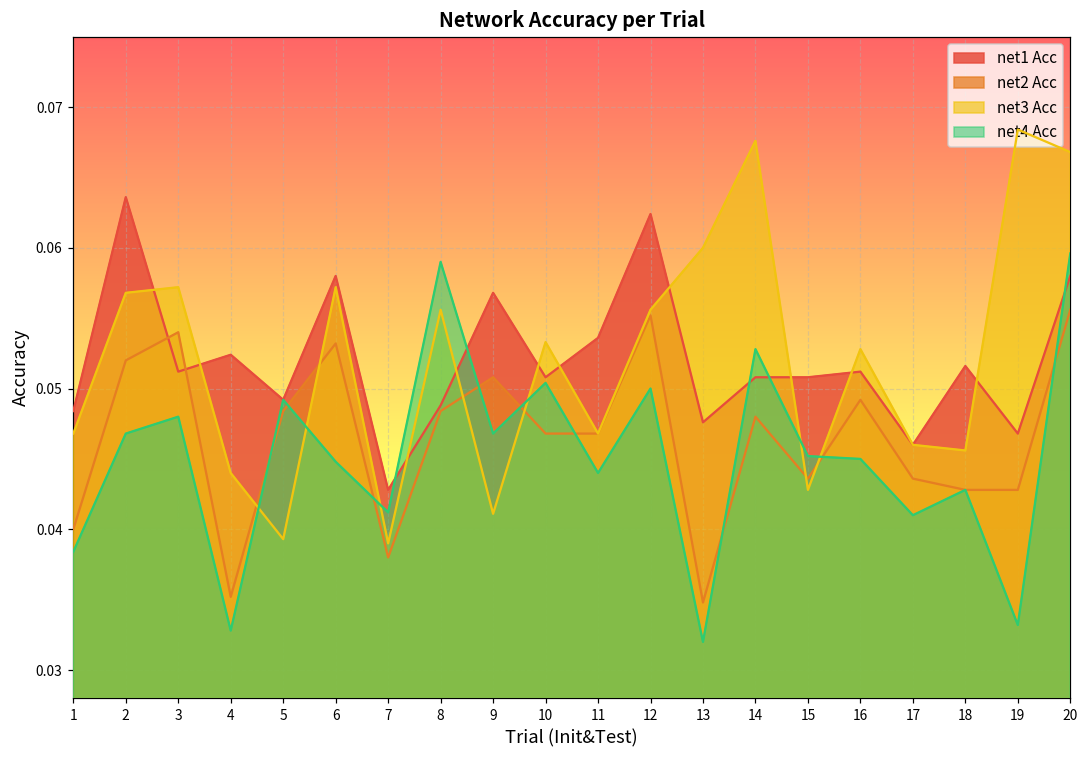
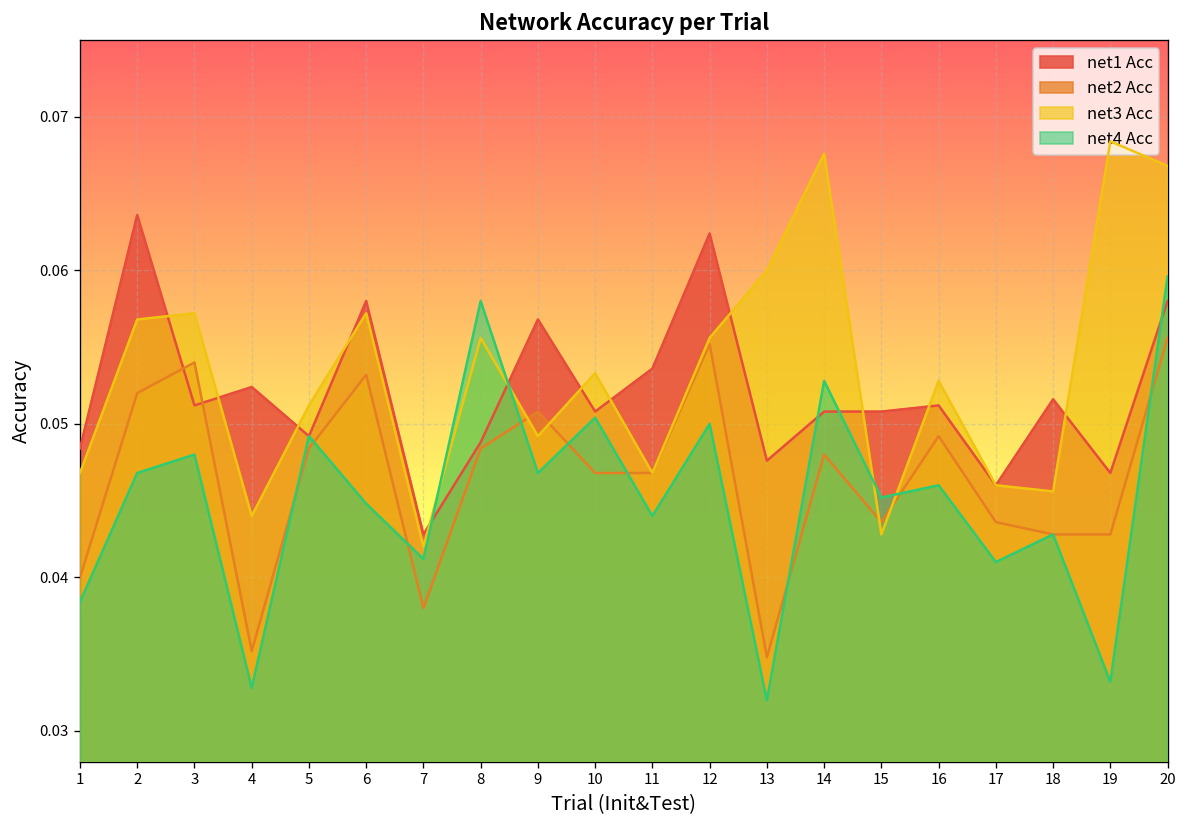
  {
    "net3 Acc": {
      "1": 0.0468,
      "2": 0.0568,
      "3": 0.0572,
      "4": 0.0440,
-     "5": 0.0393,
+     "5": 0.0512,
      "6": 0.0572,
-     "7": 0.039,
+     "7": 0.042,
      "8": 0.0556,
-     "9": 0.0411,
+     "9": 0.0492,
      "10": 0.0533,
      "12": 0.0556,
      "13": 0.0600,
      "14": 0.0676,
      "15": 0.0428,
      "16": 0.0528,
      "18": 0.0456,
      "20": 0.0668
    },
    "net4 Acc": {
      "1": 0.0384,
      "2": 0.0468,
      "3": 0.048,
      "4": 0.0328,
      "6": 0.0448,
      "7": 0.0412,
-     "8": 0.059,
+     "8": 0.058,
      "9": 0.0468,
      "10": 0.0504,
      "11": 0.044,
      "12": 0.050,
      "13": 0.032,
      "14": 0.0528,
      "15": 0.0452,
-     "16": 0.045,
+     "16": 0.046,
      "17": 0.041,
      "19": 0.0332,
      "20": 0.0596
    }
  }
